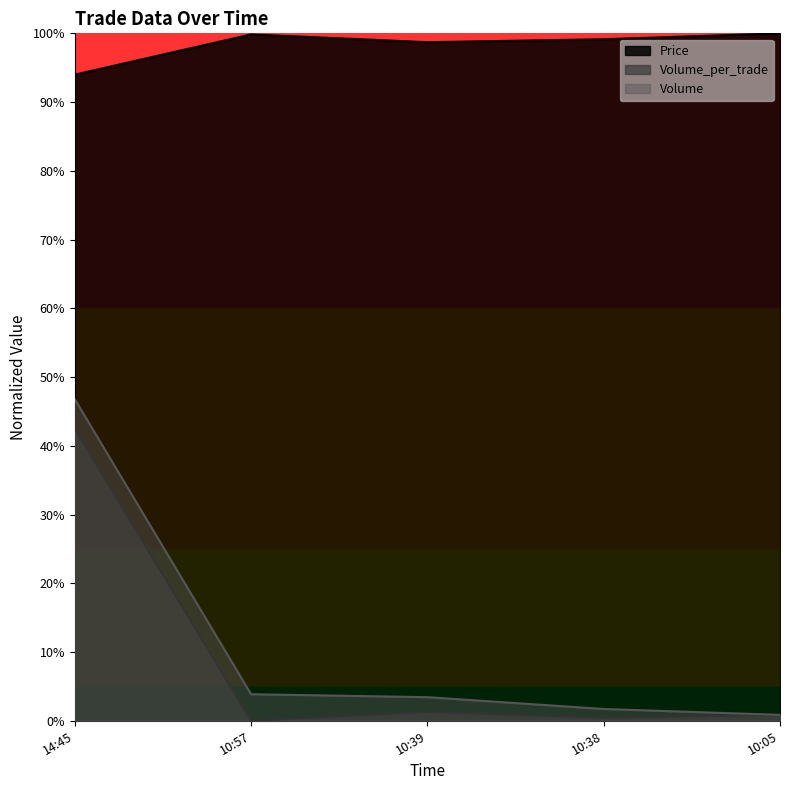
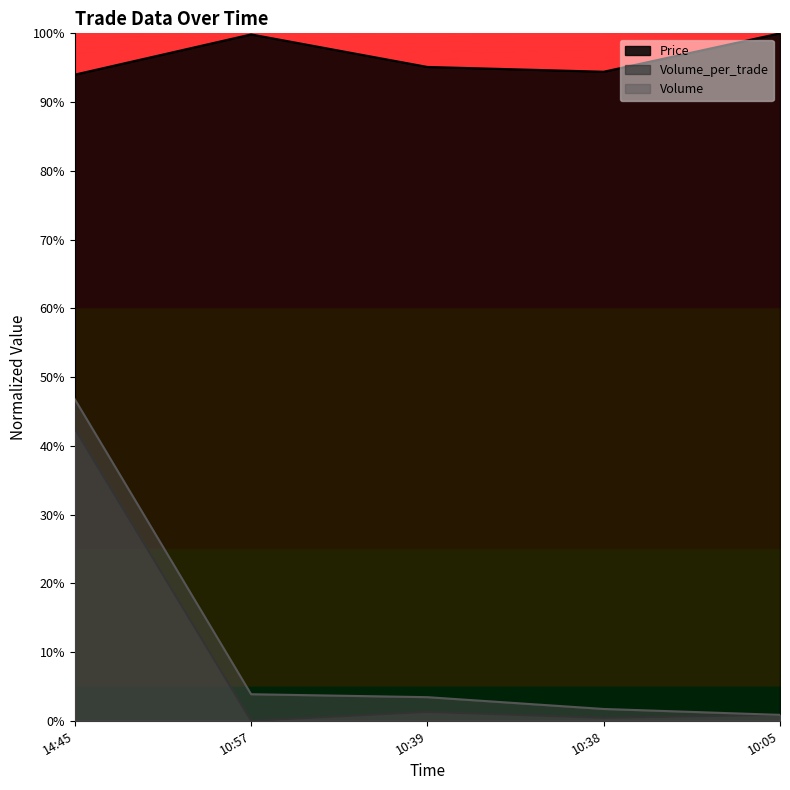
  {
    "Price": {
      "14:45": "94%",
      "10:57": "100%",
-     "10:39": "99%",
-     "10:38": "99%",
+     "10:39": "95%",
+     "10:38": "94%",
      "10:05": "100%"
    }
  }
